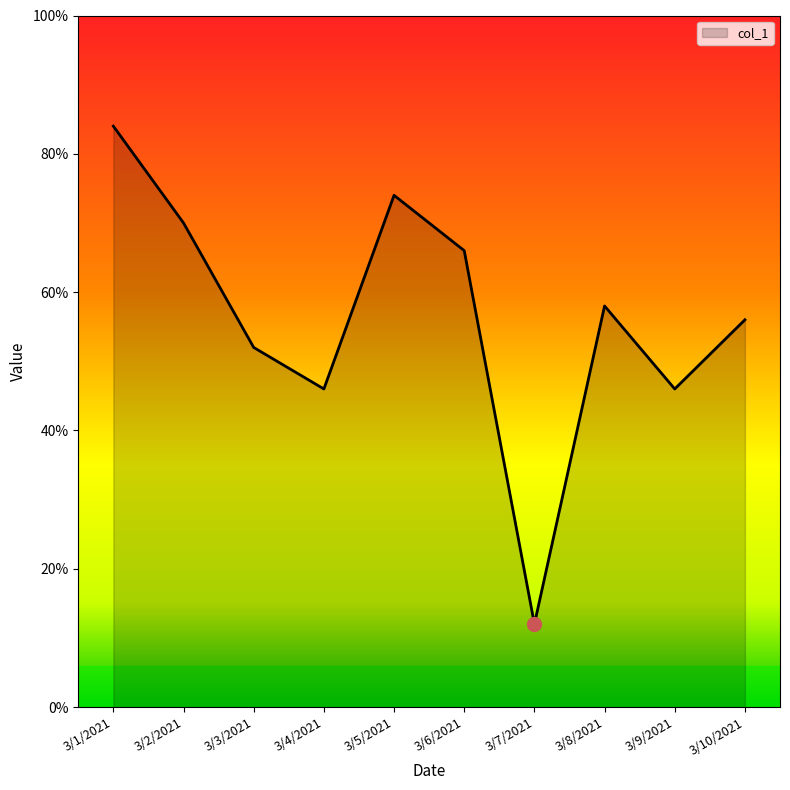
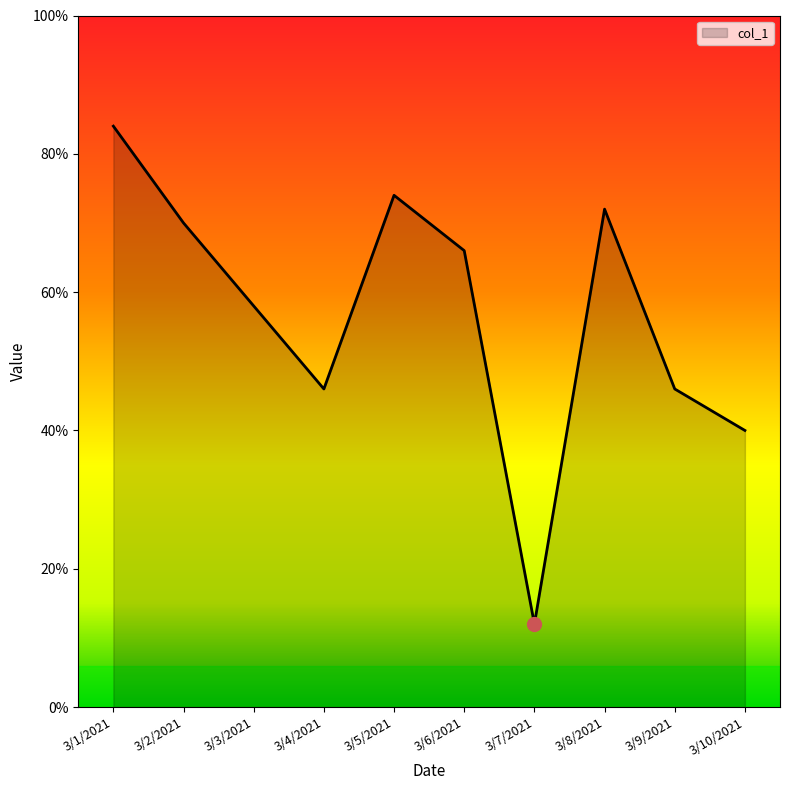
  {
    "col_1": {
      "3/1/2021": "84%",
      "3/2/2021": "70%",
-     "3/3/2021": "52%",
+     "3/3/2021": "58%",
      "3/4/2021": "46%",
      "3/5/2021": "74%",
      "3/6/2021": "66%",
-     "3/8/2021": "58%",
+     "3/8/2021": "72%",
      "3/9/2021": "46%",
-     "3/10/2021": "56%"
+     "3/10/2021": "40%"
    }
  }
